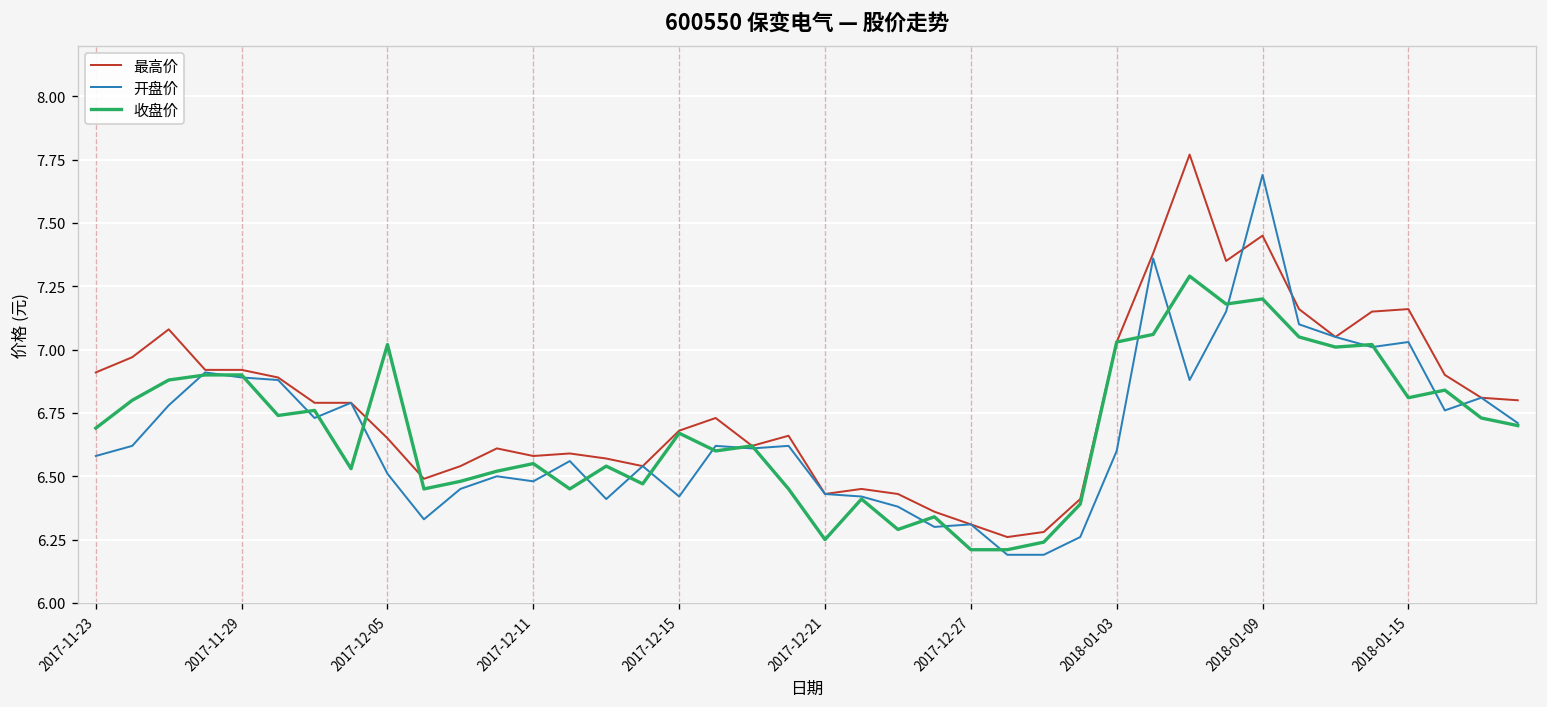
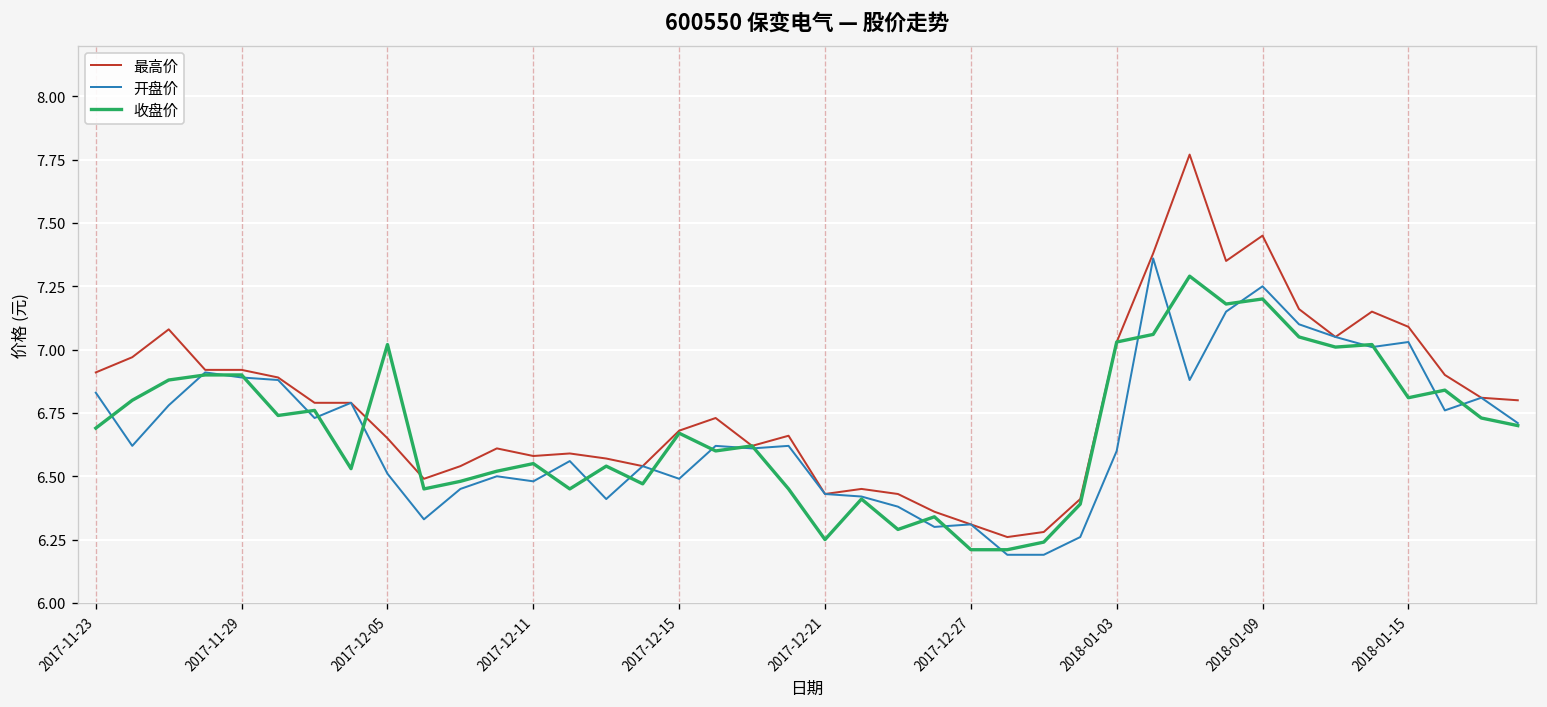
  {
    "最高价": {
      "2017-11-23": 6.91,
      "2017-11-29": 6.92,
      "2017-12-05": 6.65,
      "2017-12-11": 6.58,
      "2018-01-09": 7.45,
-     "2018-01-15": 7.16
+     "2018-01-15": 7.09
    },
    "开盘价": {
-     "2017-11-23": 6.58,
+     "2017-11-23": 6.83,
      "2017-12-05": 6.51,
      "2017-12-11": 6.48,
-     "2017-12-15": 6.42,
+     "2017-12-15": 6.49,
      "2018-01-03": 6.60,
-     "2018-01-09": 7.69,
+     "2018-01-09": 7.25,
      "2018-01-15": 7.03
    },
    "收盘价": {
      "2017-11-23": 6.69,
      "2017-12-05": 7.02,
      "2017-12-11": 6.55,
      "2017-12-21": 6.25,
      "2017-12-27": 6.21,
      "2018-01-09": 7.20,
      "2018-01-15": 6.81
    }
  }
